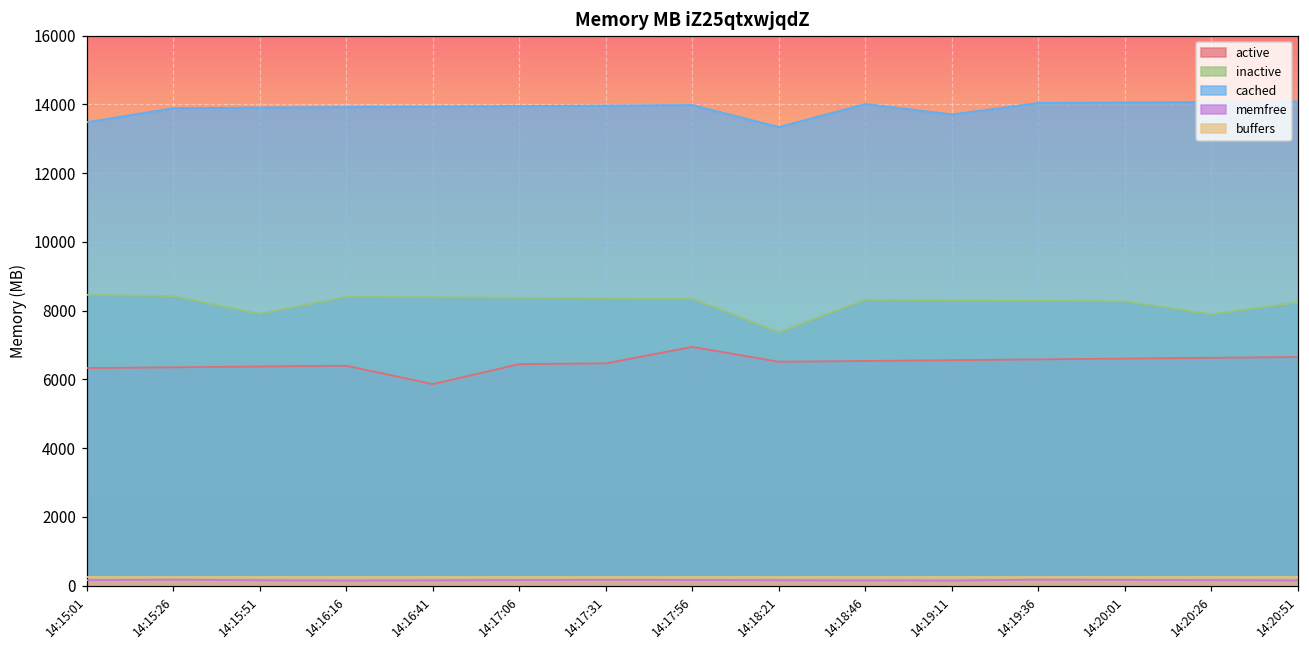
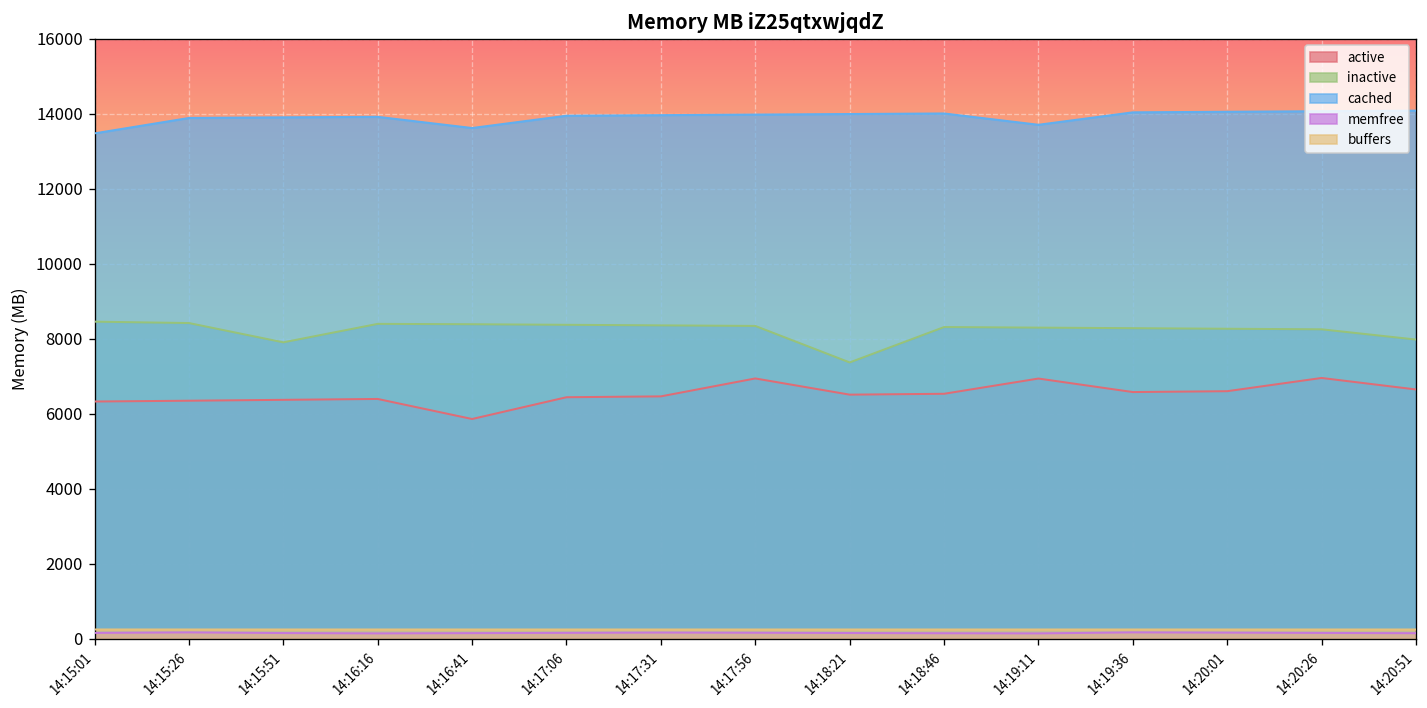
  {
    "active": {
      "14:15:01": 6300,
      "14:15:26": 6400,
      "14:15:51": 6400,
      "14:16:16": 6400,
      "14:16:41": 5900,
      "14:17:06": 6400,
      "14:17:31": 6500,
      "14:17:56": 6900,
      "14:18:21": 6500,
      "14:18:46": 6500,
-     "14:19:11": 6600,
+     "14:19:11": 6900,
      "14:19:36": 6600,
      "14:20:01": 6600,
-     "14:20:26": 6600,
+     "14:20:26": 7000,
      "14:20:51": 6700
    },
    "inactive": {
      "14:15:01": 8500,
      "14:15:26": 8400,
      "14:15:51": 7900,
      "14:16:16": 8400,
      "14:16:41": 8400,
      "14:17:06": 8400,
      "14:17:31": 8400,
      "14:17:56": 8300,
      "14:18:21": 7400,
      "14:18:46": 8300,
      "14:19:11": 8300,
      "14:19:36": 8300,
      "14:20:01": 8300,
-     "14:20:26": 7900,
-     "14:20:51": 8200
+     "14:20:26": 8300,
+     "14:20:51": 8000
    },
    "cached": {
      "14:15:01": 13500,
      "14:15:26": 13900,
      "14:15:51": 13900,
      "14:16:16": 13900,
-     "14:16:41": 13900,
+     "14:16:41": 13600,
      "14:17:06": 14000,
      "14:17:31": 14000,
      "14:17:56": 14000,
-     "14:18:21": 13300,
+     "14:18:21": 14000,
      "14:18:46": 14000,
      "14:19:11": 13700,
      "14:19:36": 14000,
      "14:20:01": 14100,
      "14:20:51": 14100
    },
    "memfree": {
      "14:15:01": 200,
      "14:15:51": 200,
      "14:16:16": 100,
      "14:16:41": 200,
      "14:17:06": 200,
      "14:17:56": 200,
      "14:18:21": 200,
      "14:18:46": 200,
      "14:19:11": 100,
      "14:20:01": 200,
      "14:20:26": 200,
      "14:20:51": 200
    },
    "buffers": {
      "14:15:01": 300,
      "14:15:51": 300,
      "14:16:16": 300,
      "14:16:41": 300,
      "14:17:06": 300,
      "14:17:56": 300,
      "14:18:21": 300,
      "14:18:46": 300,
      "14:19:11": 300,
      "14:20:01": 300,
      "14:20:26": 300,
      "14:20:51": 300
    }
  }
